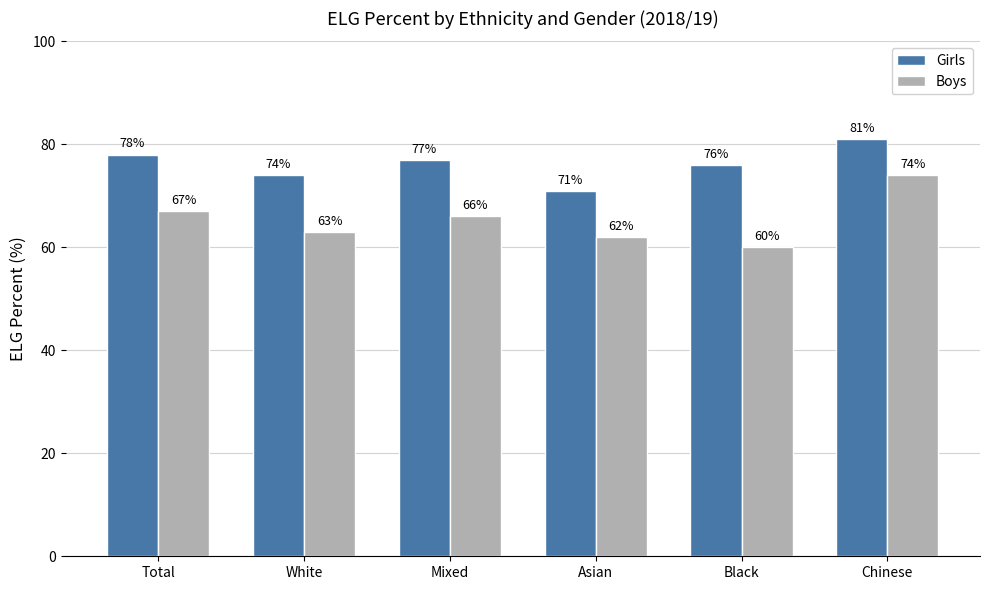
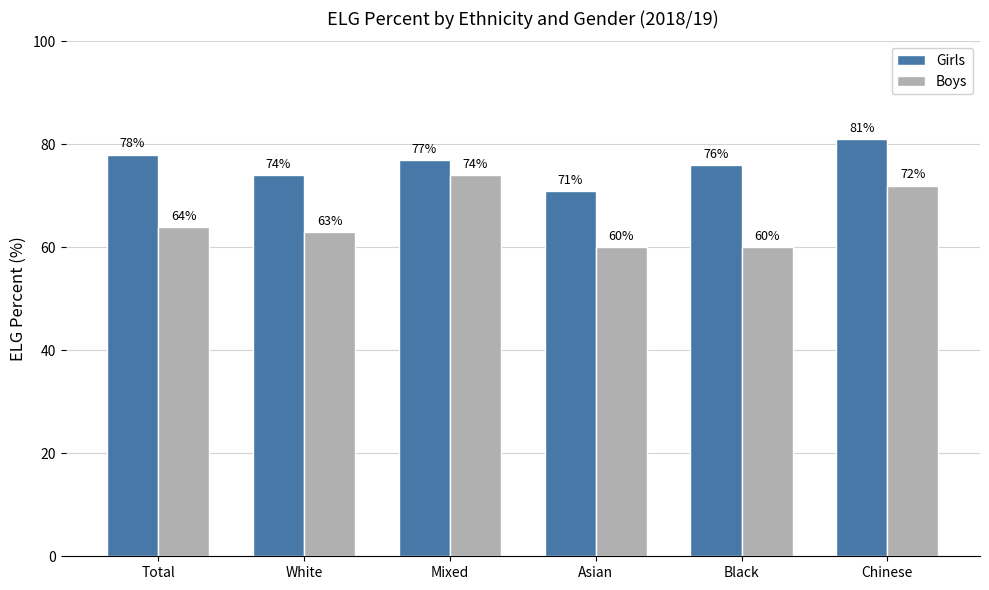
  {
    "Girls": {
      "Total": "78%",
      "White": "74%",
      "Mixed": "77%",
      "Asian": "71%",
      "Black": "76%",
      "Chinese": "81%"
    },
    "Boys": {
-     "Total": "67%",
+     "Total": "64%",
      "White": "63%",
-     "Mixed": "66%",
-     "Asian": "62%",
+     "Mixed": "74%",
+     "Asian": "60%",
      "Black": "60%",
-     "Chinese": "74%"
+     "Chinese": "72%"
    }
  }
